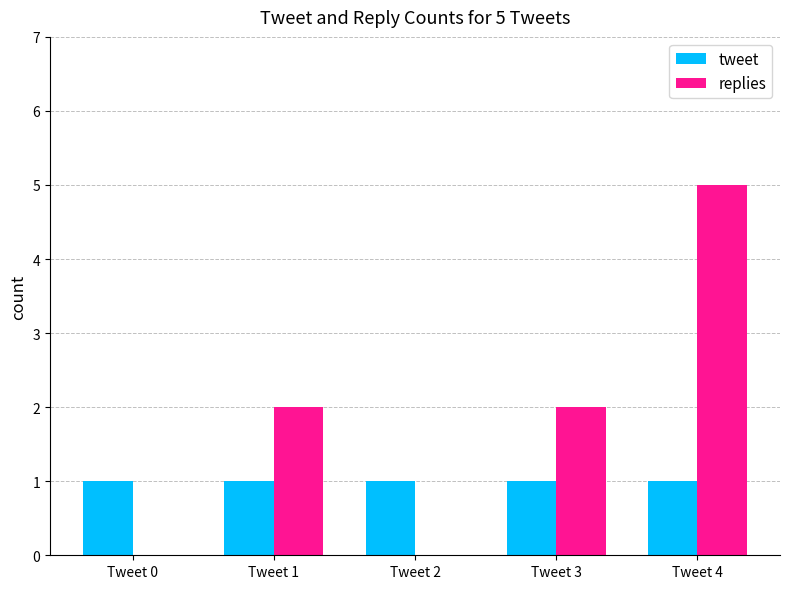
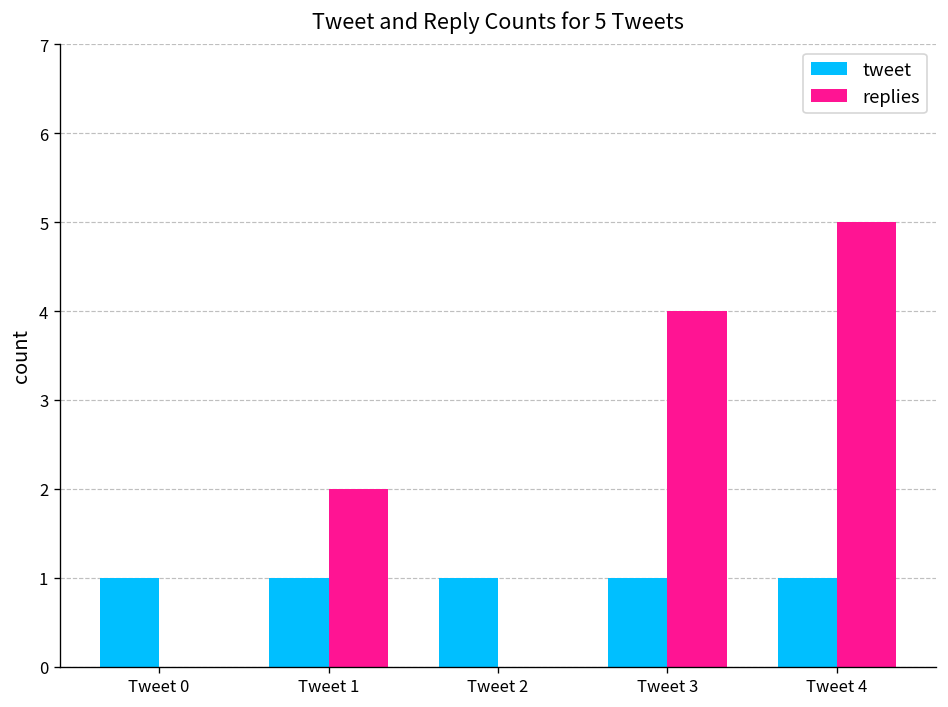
  {
    "tweet": {
      "Tweet 0": 1,
      "Tweet 1": 1,
      "Tweet 2": 1,
      "Tweet 3": 1,
      "Tweet 4": 1
    },
    "replies": {
      "Tweet 0": 0,
      "Tweet 1": 2,
      "Tweet 2": 0,
-     "Tweet 3": 2,
+     "Tweet 3": 4,
      "Tweet 4": 5
    }
  }
